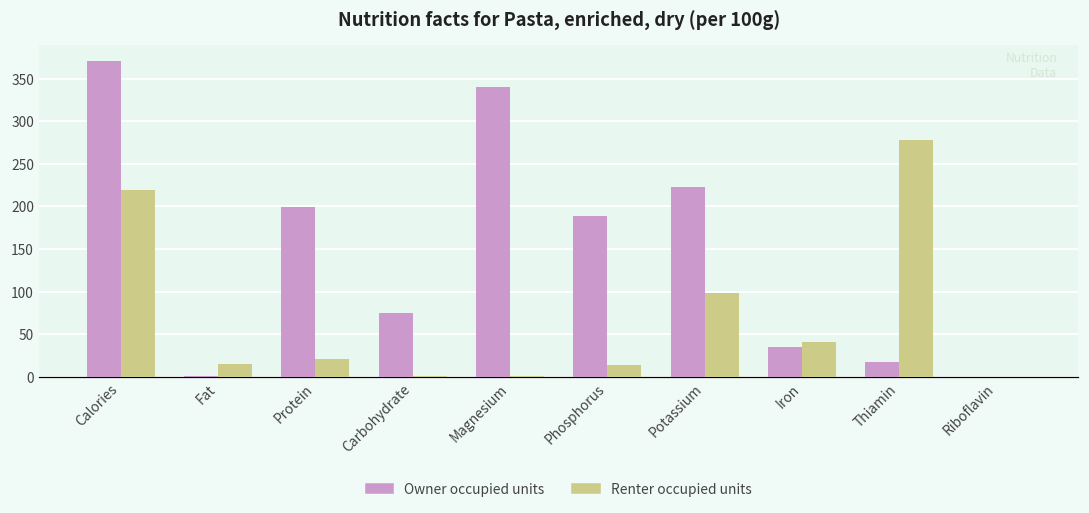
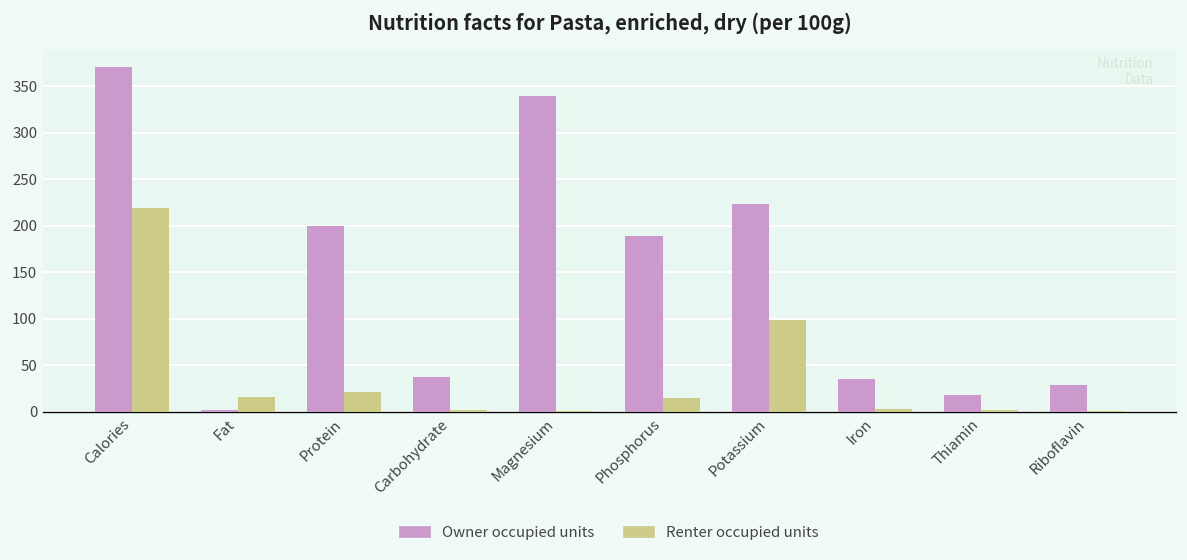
  {
    "Owner occupied units": {
      "Calories": 370,
      "Protein": 200,
-     "Carbohydrate": 70,
+     "Carbohydrate": 40,
      "Magnesium": 340,
      "Phosphorus": 190,
      "Potassium": 220,
      "Iron": 40,
      "Thiamin": 20,
-     "Riboflavin": 0
+     "Riboflavin": 30
    },
    "Renter occupied units": {
      "Calories": 220,
      "Fat": 20,
      "Protein": 20,
      "Phosphorus": 10,
      "Potassium": 100,
-     "Iron": 40,
-     "Thiamin": 280
+     "Iron": 0,
+     "Thiamin": 0
    }
  }
